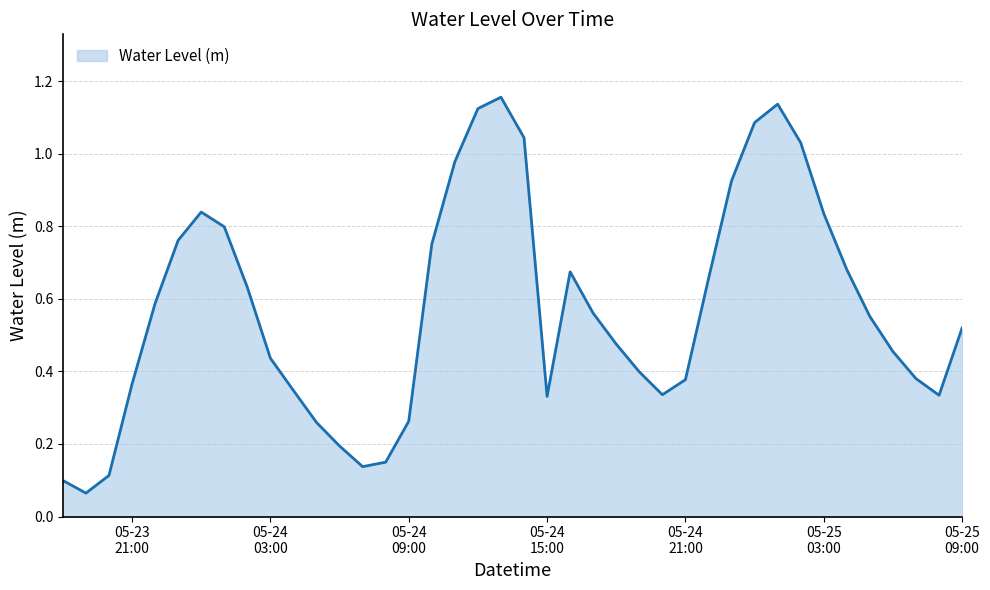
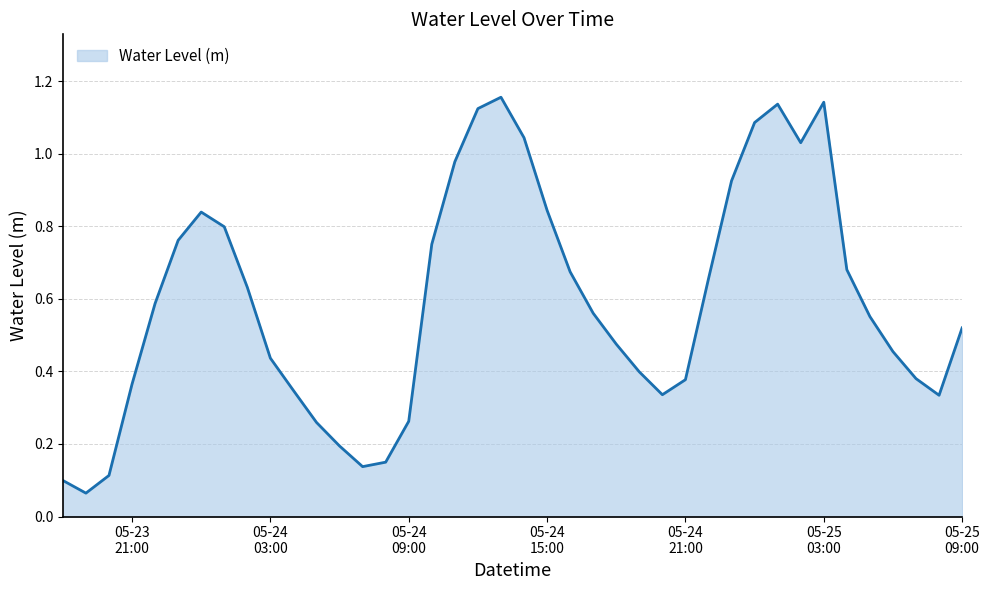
  {
    "05-23 21:00": 0.36,
    "05-24 03:00": 0.44,
    "05-24 09:00": 0.26,
-   "05-24 15:00": 0.33,
+   "05-24 15:00": 0.84,
    "05-24 21:00": 0.38,
-   "05-25 03:00": 0.84,
+   "05-25 03:00": 1.14,
    "05-25 09:00": 0.52
  }
